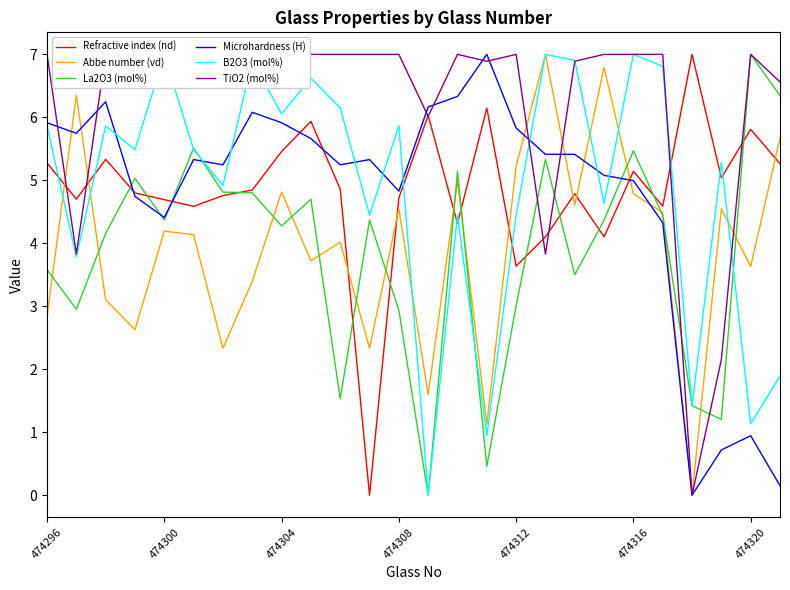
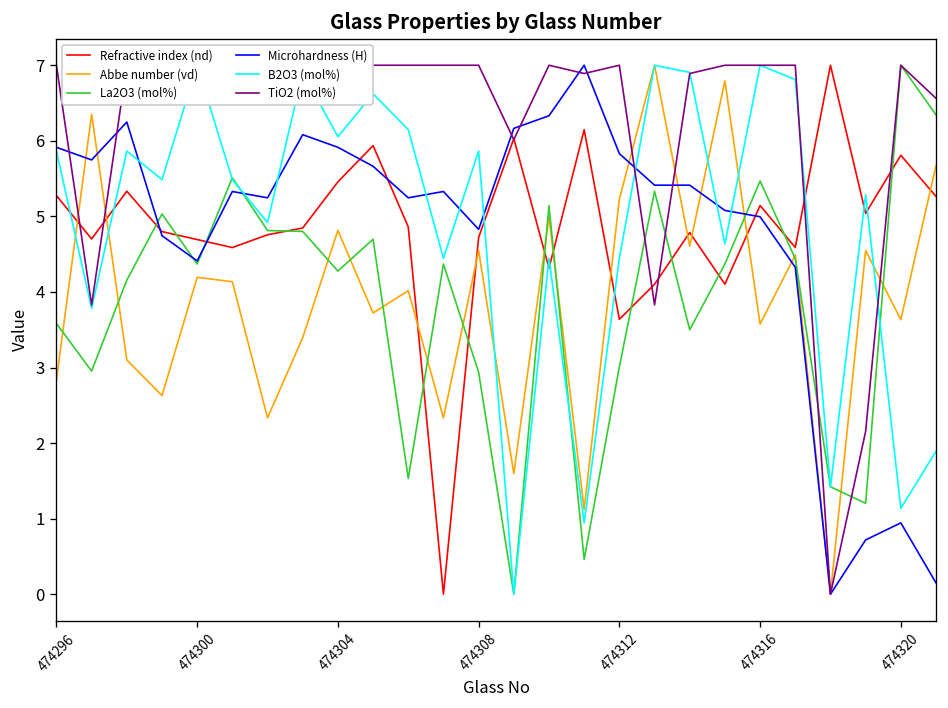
  {
    "Refractive index (nd)": {
      "474296": 5.3,
      "474300": 4.7,
      "474304": 5.5,
      "474308": 4.7,
      "474312": 3.6,
      "474316": 5.1,
      "474320": 5.8
    },
    "Abbe number (vd)": {
      "474296": 2.8,
      "474300": 4.2,
      "474304": 4.8,
      "474308": 4.5,
      "474312": 5.2,
-     "474316": 4.8,
+     "474316": 3.6,
      "474320": 3.6
    },
    "La2O3 (mol%)": {
      "474296": 3.6,
      "474300": 4.4,
      "474304": 4.3,
      "474308": 2.9,
      "474312": 3.0,
      "474316": 5.5
    },
    "Microhardness (H)": {
      "474296": 5.9,
      "474300": 4.4,
      "474304": 5.9,
      "474308": 4.8,
      "474312": 5.8,
      "474316": 5.0,
      "474320": 0.9
    },
    "B2O3 (mol%)": {
      "474296": 5.9,
      "474304": 6.1,
      "474308": 5.9,
      "474312": 4.4,
      "474320": 1.1
    },
    "TiO2 (mol%)": {
      "474296": 7.0,
      "474308": 7.0,
      "474312": 7.0
    }
  }
